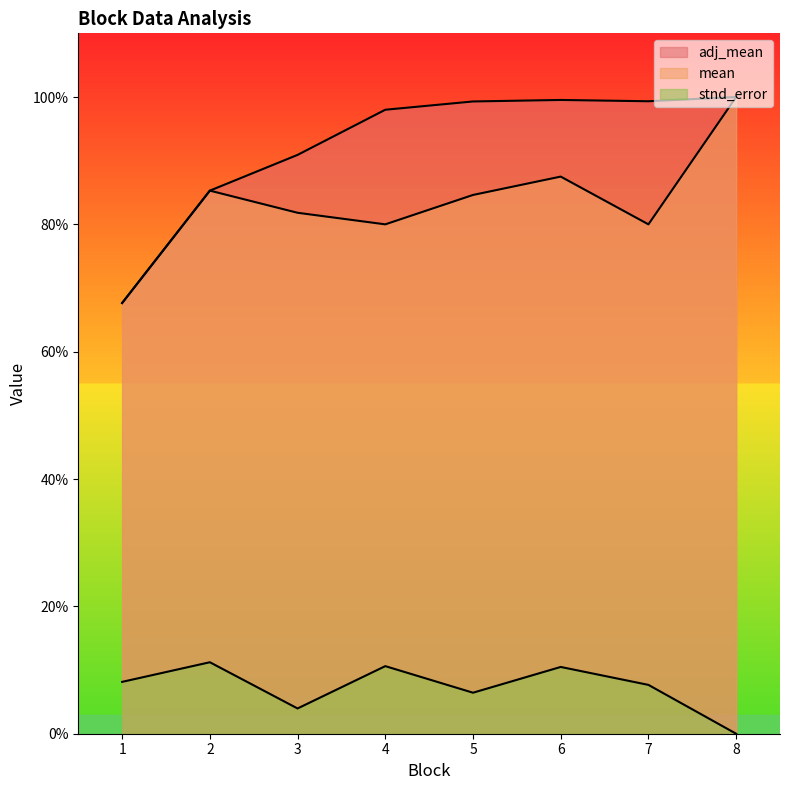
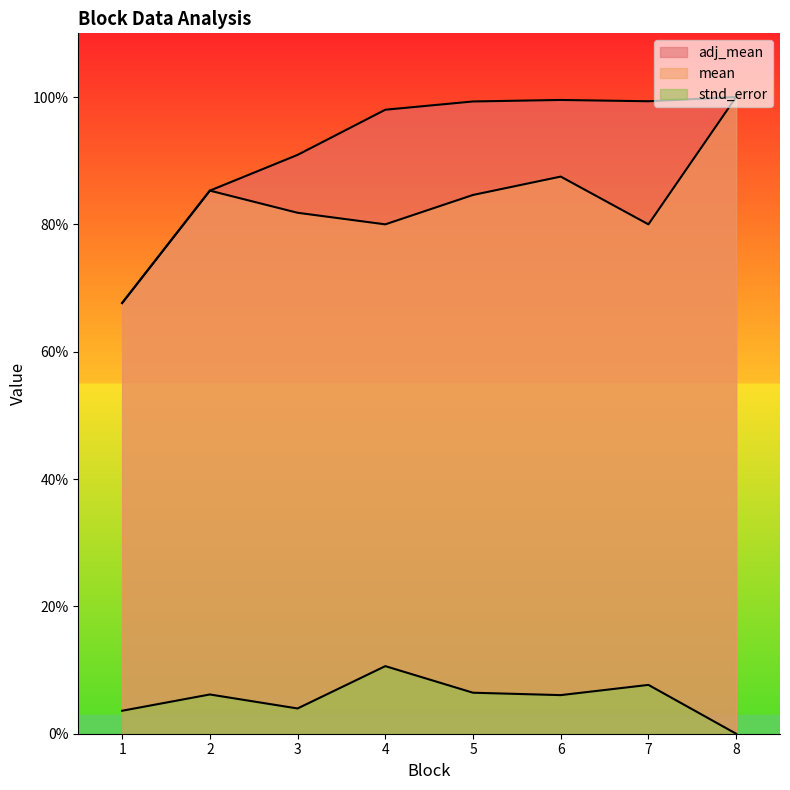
  {
    "stnd_error": {
-     "1": "8%",
-     "2": "11%",
+     "1": "4%",
+     "2": "6%",
      "3": "4%",
      "4": "11%",
      "5": "6%",
-     "6": "10%",
+     "6": "6%",
      "7": "8%"
    }
  }
